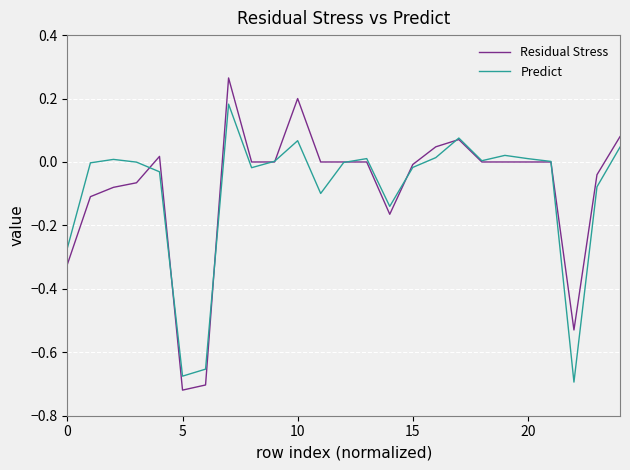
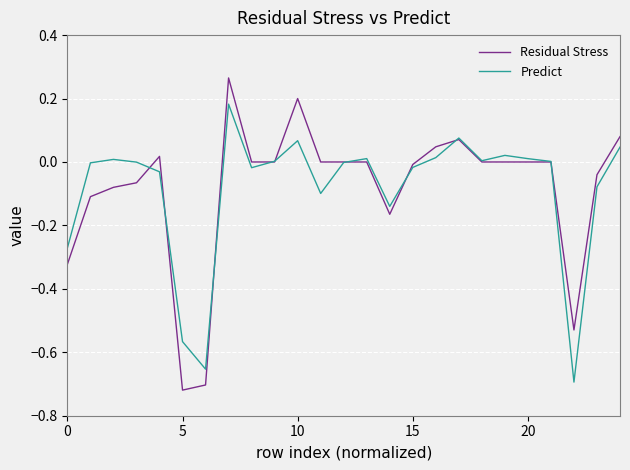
  {
    "Residual Stress": {
      "0": -0.32,
      "5": -0.72,
      "10": 0.20,
      "15": -0.01,
      "20": 0.00
    },
    "Predict": {
      "0": -0.27,
-     "5": -0.68,
+     "5": -0.57,
      "10": 0.07,
      "15": -0.02,
      "20": 0.01
    }
  }
